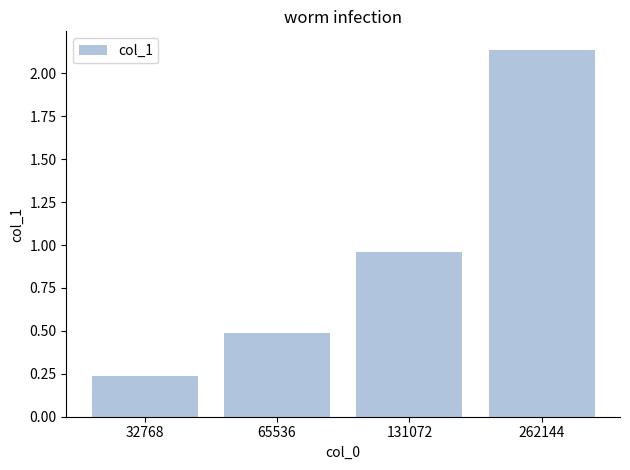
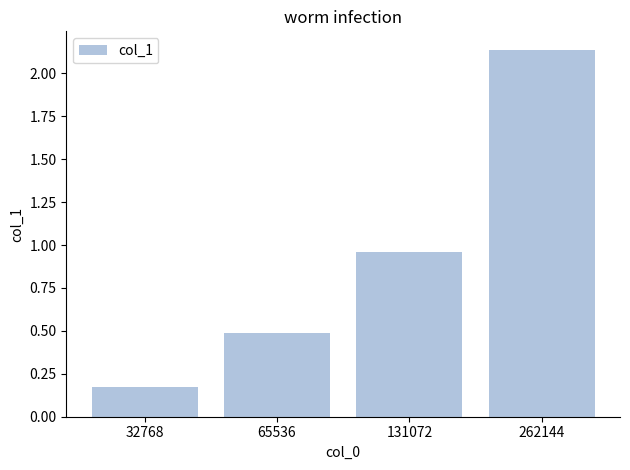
  {
-   "32768": 0.24,
+   "32768": 0.17,
    "65536": 0.49,
    "131072": 0.96,
    "262144": 2.14
  }
